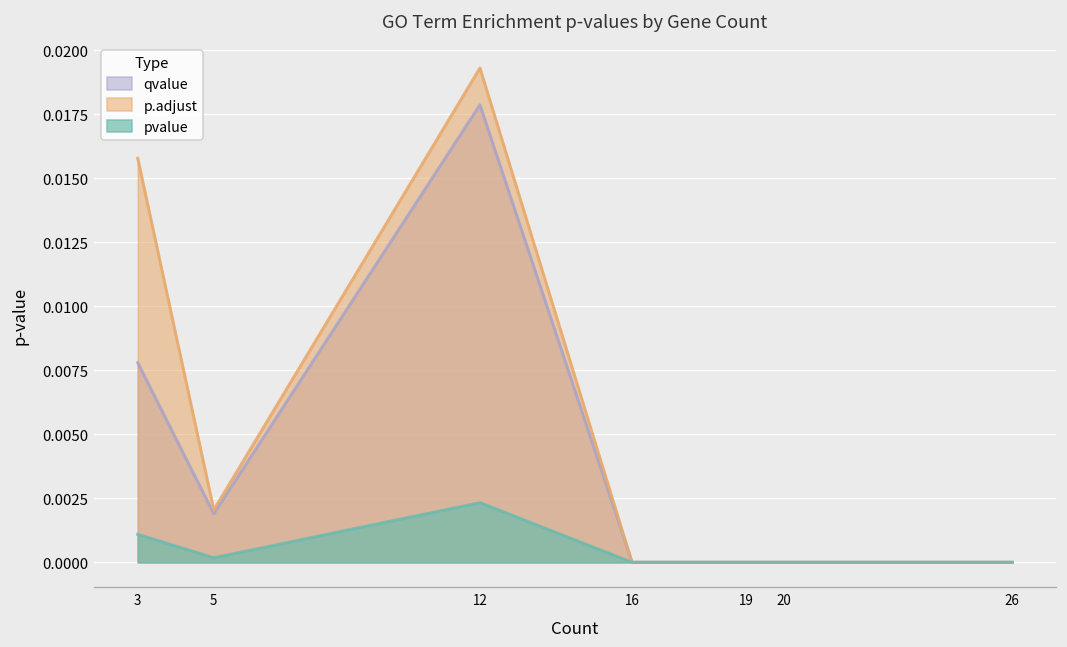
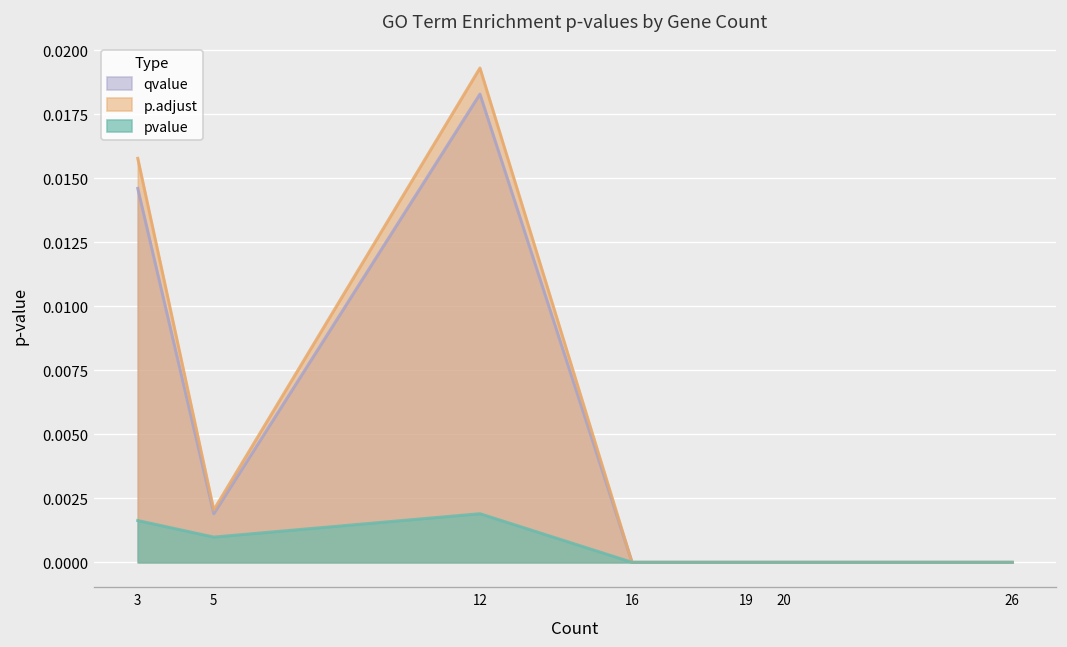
  {
    "qvalue": {
-     "3": 0.0078,
+     "3": 0.0146,
      "5": 0.0019,
-     "12": 0.0179
+     "12": 0.0183
    },
    "p.adjust": {
      "3": 0.0158,
      "5": 0.0021,
      "12": 0.0193
    },
    "pvalue": {
-     "3": 0.0011,
-     "5": 0.0002,
-     "12": 0.0023
+     "3": 0.0016,
+     "5": 0.0010,
+     "12": 0.0019
    }
  }
